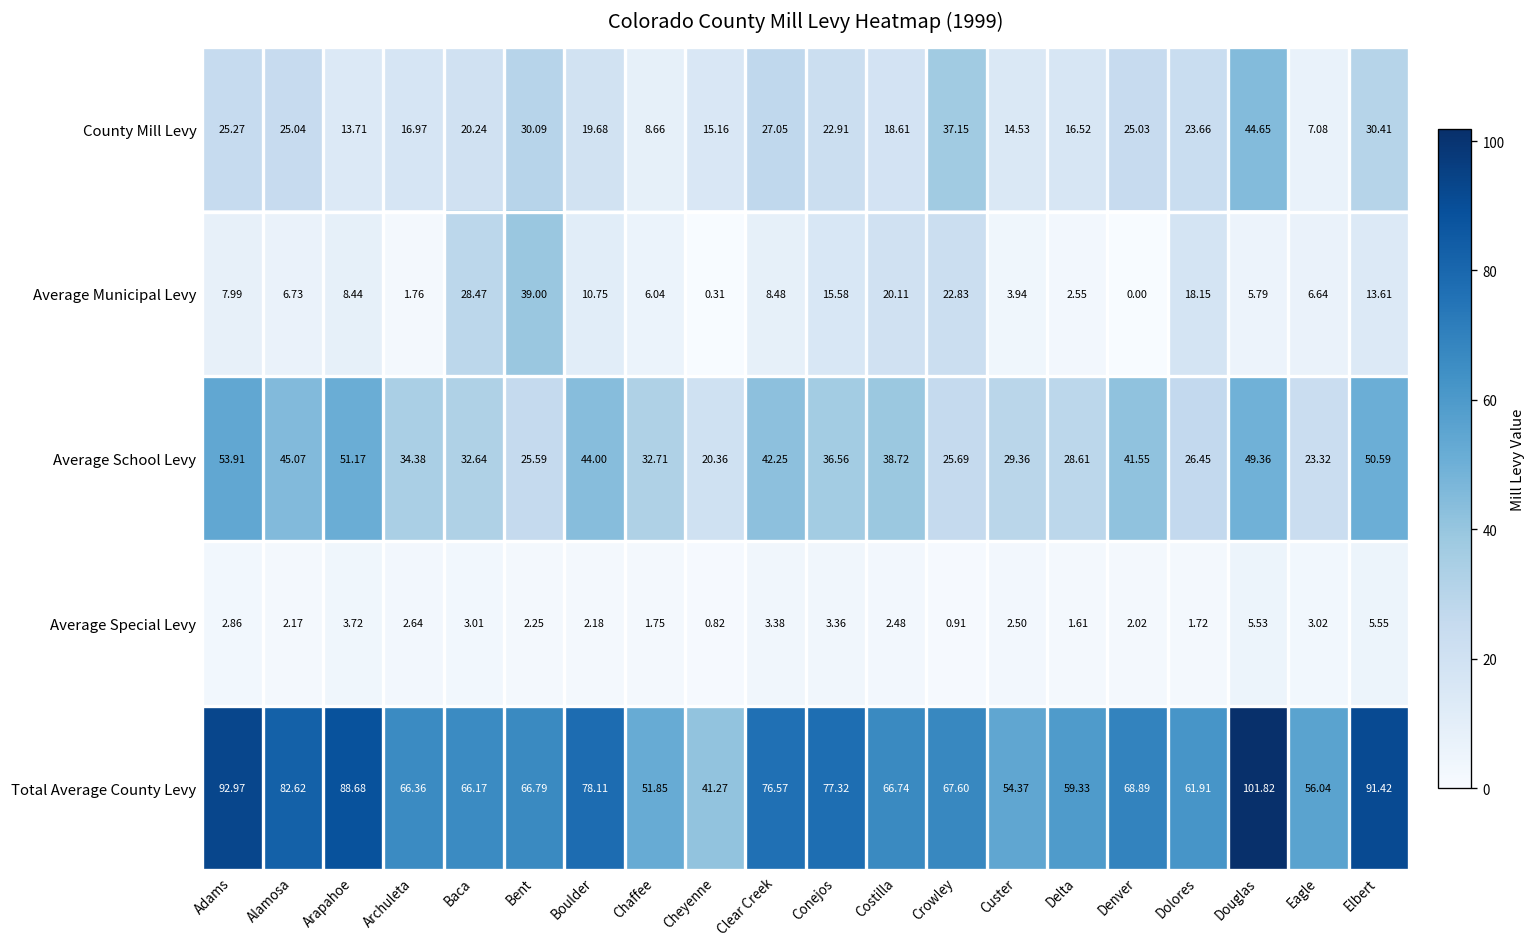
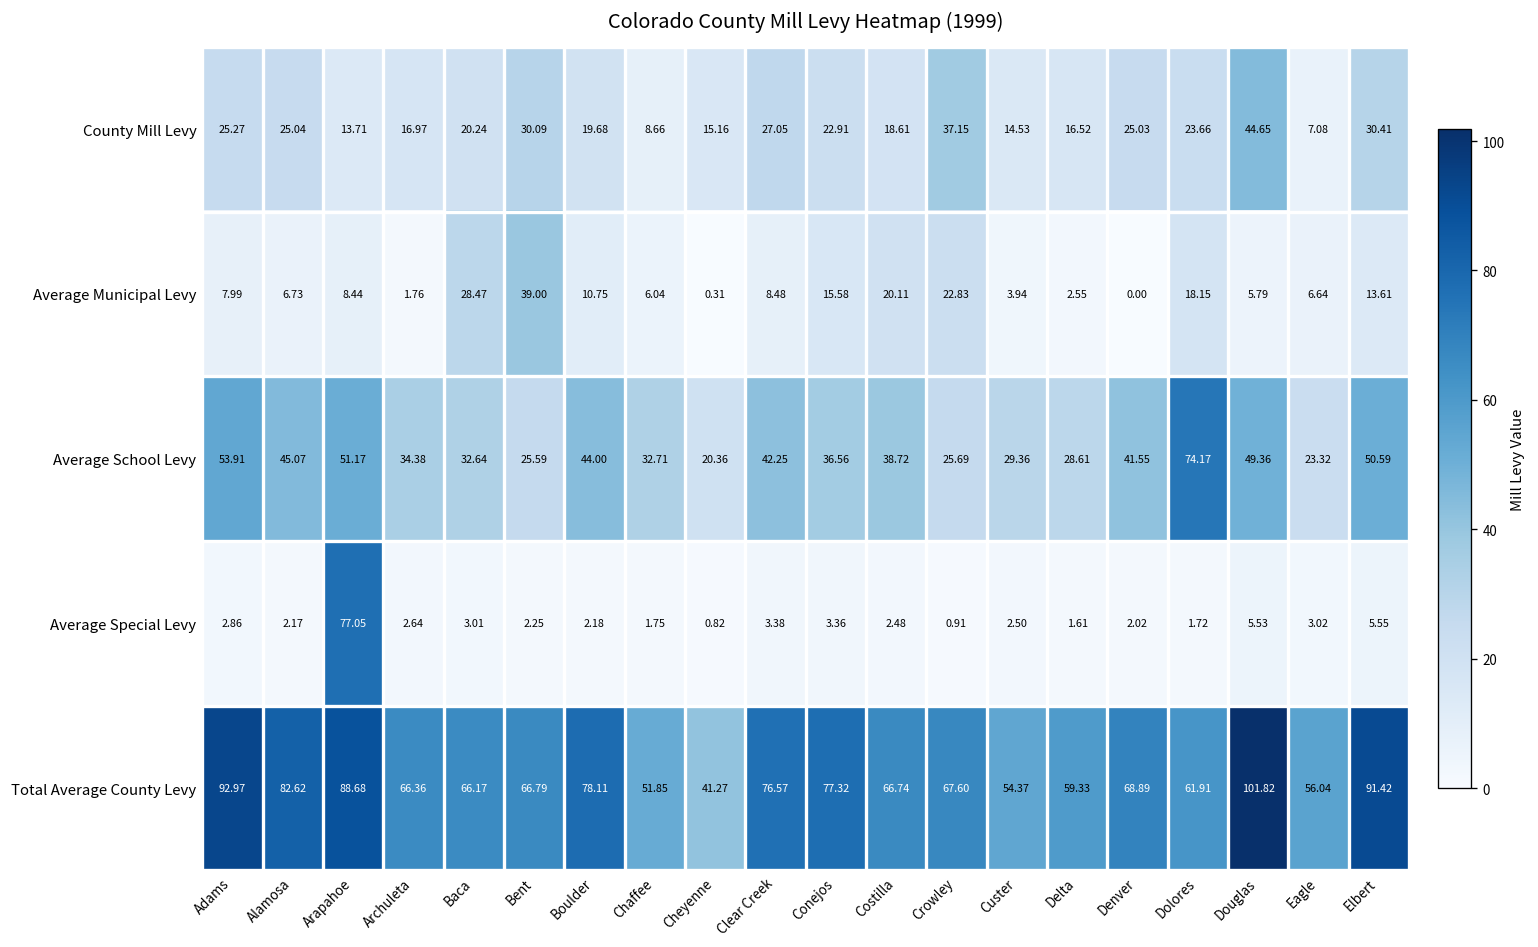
  {
    "County Mill Levy": {
      "Adams": 25.27,
      "Alamosa": 25.04,
      "Arapahoe": 13.71,
      "Archuleta": 16.97,
      "Baca": 20.24,
      "Bent": 30.09,
      "Boulder": 19.68,
      "Chaffee": 8.66,
      "Cheyenne": 15.16,
      "Clear Creek": 27.05,
      "Conejos": 22.91,
      "Costilla": 18.61,
      "Crowley": 37.15,
      "Custer": 14.53,
      "Delta": 16.52,
      "Denver": 25.03,
      "Dolores": 23.66,
      "Douglas": 44.65,
      "Eagle": 7.08,
      "Elbert": 30.41
    },
    "Average Municipal Levy": {
      "Adams": 7.99,
      "Alamosa": 6.73,
      "Arapahoe": 8.44,
      "Archuleta": 1.76,
      "Baca": 28.47,
      "Bent": 39.00,
      "Boulder": 10.75,
      "Chaffee": 6.04,
      "Cheyenne": 0.31,
      "Clear Creek": 8.48,
      "Conejos": 15.58,
      "Costilla": 20.11,
      "Crowley": 22.83,
      "Custer": 3.94,
      "Delta": 2.55,
      "Denver": 0.00,
      "Dolores": 18.15,
      "Douglas": 5.79,
      "Eagle": 6.64,
      "Elbert": 13.61
    },
    "Average School Levy": {
      "Adams": 53.91,
      "Alamosa": 45.07,
      "Arapahoe": 51.17,
      "Archuleta": 34.38,
      "Baca": 32.64,
      "Bent": 25.59,
      "Boulder": 44.00,
      "Chaffee": 32.71,
      "Cheyenne": 20.36,
      "Clear Creek": 42.25,
      "Conejos": 36.56,
      "Costilla": 38.72,
      "Crowley": 25.69,
      "Custer": 29.36,
      "Delta": 28.61,
      "Denver": 41.55,
-     "Dolores": 26.45,
+     "Dolores": 74.17,
      "Douglas": 49.36,
      "Eagle": 23.32,
      "Elbert": 50.59
    },
    "Average Special Levy": {
      "Adams": 2.86,
      "Alamosa": 2.17,
-     "Arapahoe": 3.72,
+     "Arapahoe": 77.05,
      "Archuleta": 2.64,
      "Baca": 3.01,
      "Bent": 2.25,
      "Boulder": 2.18,
      "Chaffee": 1.75,
      "Cheyenne": 0.82,
      "Clear Creek": 3.38,
      "Conejos": 3.36,
      "Costilla": 2.48,
      "Crowley": 0.91,
      "Custer": 2.50,
      "Delta": 1.61,
      "Denver": 2.02,
      "Dolores": 1.72,
      "Douglas": 5.53,
      "Eagle": 3.02,
      "Elbert": 5.55
    },
    "Total Average County Levy": {
      "Adams": 92.97,
      "Alamosa": 82.62,
      "Arapahoe": 88.68,
      "Archuleta": 66.36,
      "Baca": 66.17,
      "Bent": 66.79,
      "Boulder": 78.11,
      "Chaffee": 51.85,
      "Cheyenne": 41.27,
      "Clear Creek": 76.57,
      "Conejos": 77.32,
      "Costilla": 66.74,
      "Crowley": 67.60,
      "Custer": 54.37,
      "Delta": 59.33,
      "Denver": 68.89,
      "Dolores": 61.91,
      "Douglas": 101.82,
      "Eagle": 56.04,
      "Elbert": 91.42
    }
  }
